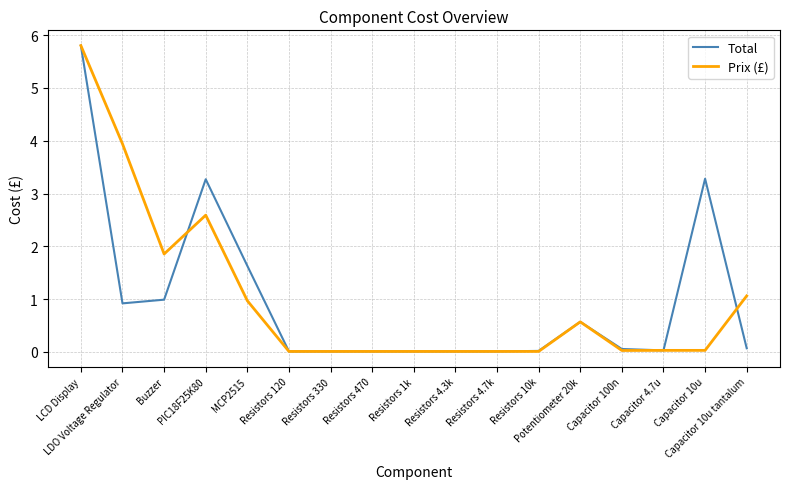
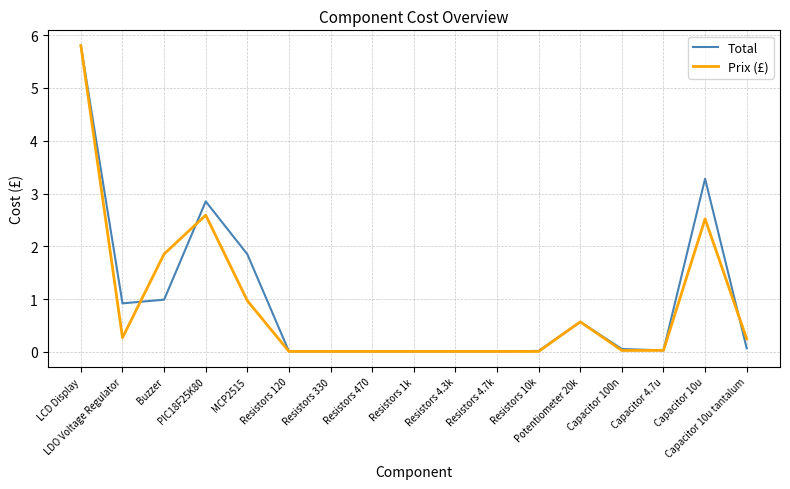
  {
    "Total": {
      "LDO Voltage Regulator": 0.9,
      "Buzzer": 1.0,
-     "PIC18F25K80": 3.3,
-     "MCP2515": 1.6,
+     "PIC18F25K80": 2.9,
+     "MCP2515": 1.9,
      "Capacitor 10u": 3.3,
      "Capacitor 10u tantalum": 0.1
    },
    "Prix (£)": {
-     "LDO Voltage Regulator": 3.9,
+     "LDO Voltage Regulator": 0.3,
      "Buzzer": 1.9,
      "PIC18F25K80": 2.6,
      "MCP2515": 1.0,
-     "Capacitor 10u": 0.0,
-     "Capacitor 10u tantalum": 1.1
+     "Capacitor 10u": 2.5,
+     "Capacitor 10u tantalum": 0.2
    }
  }
